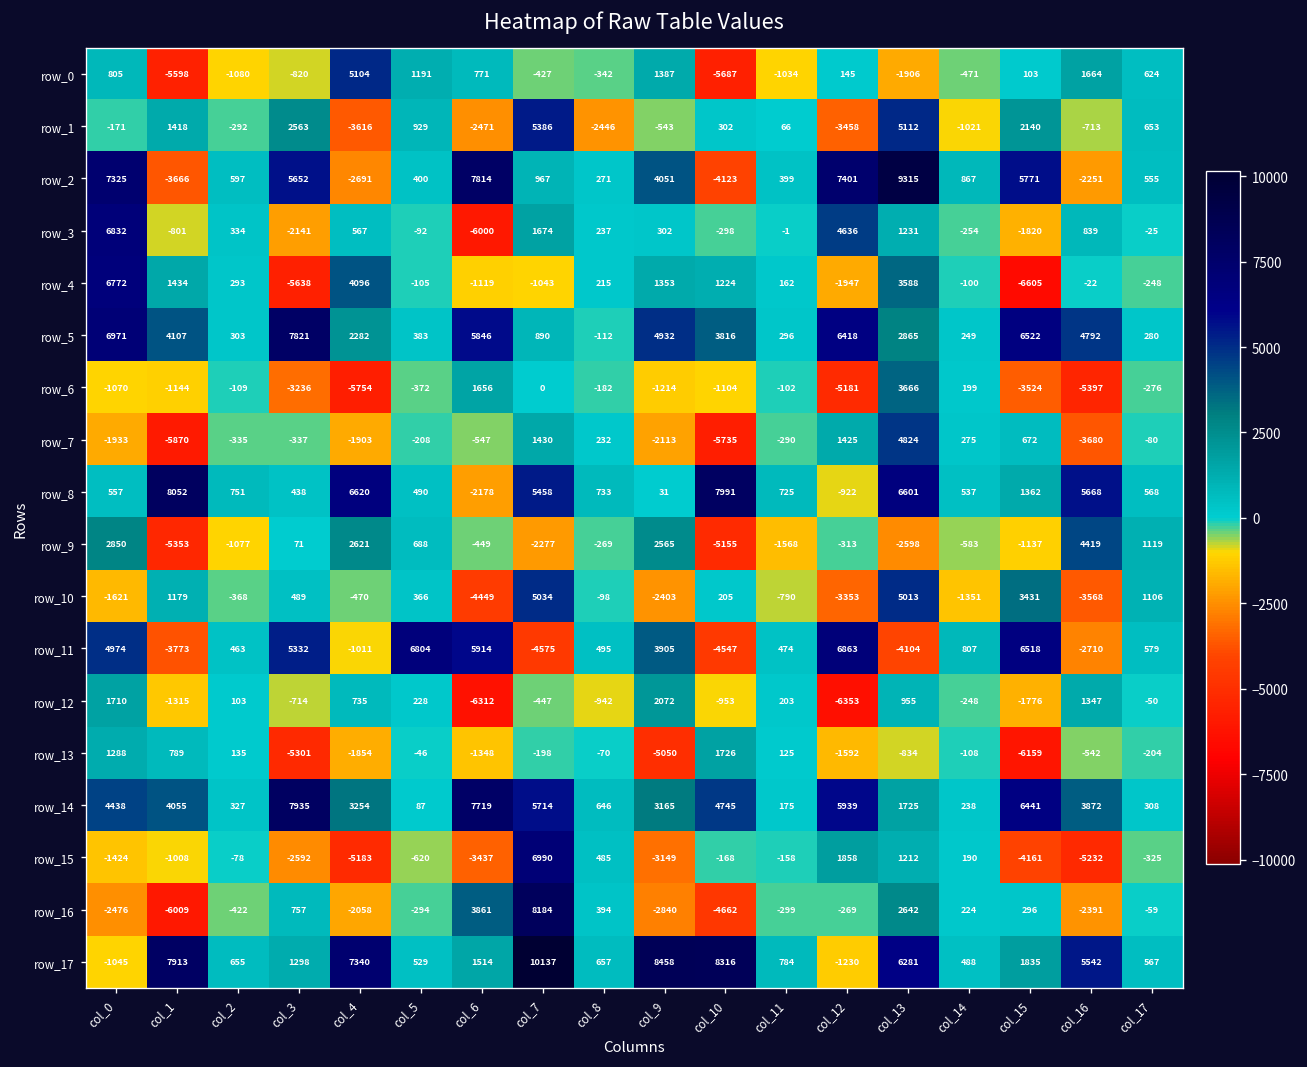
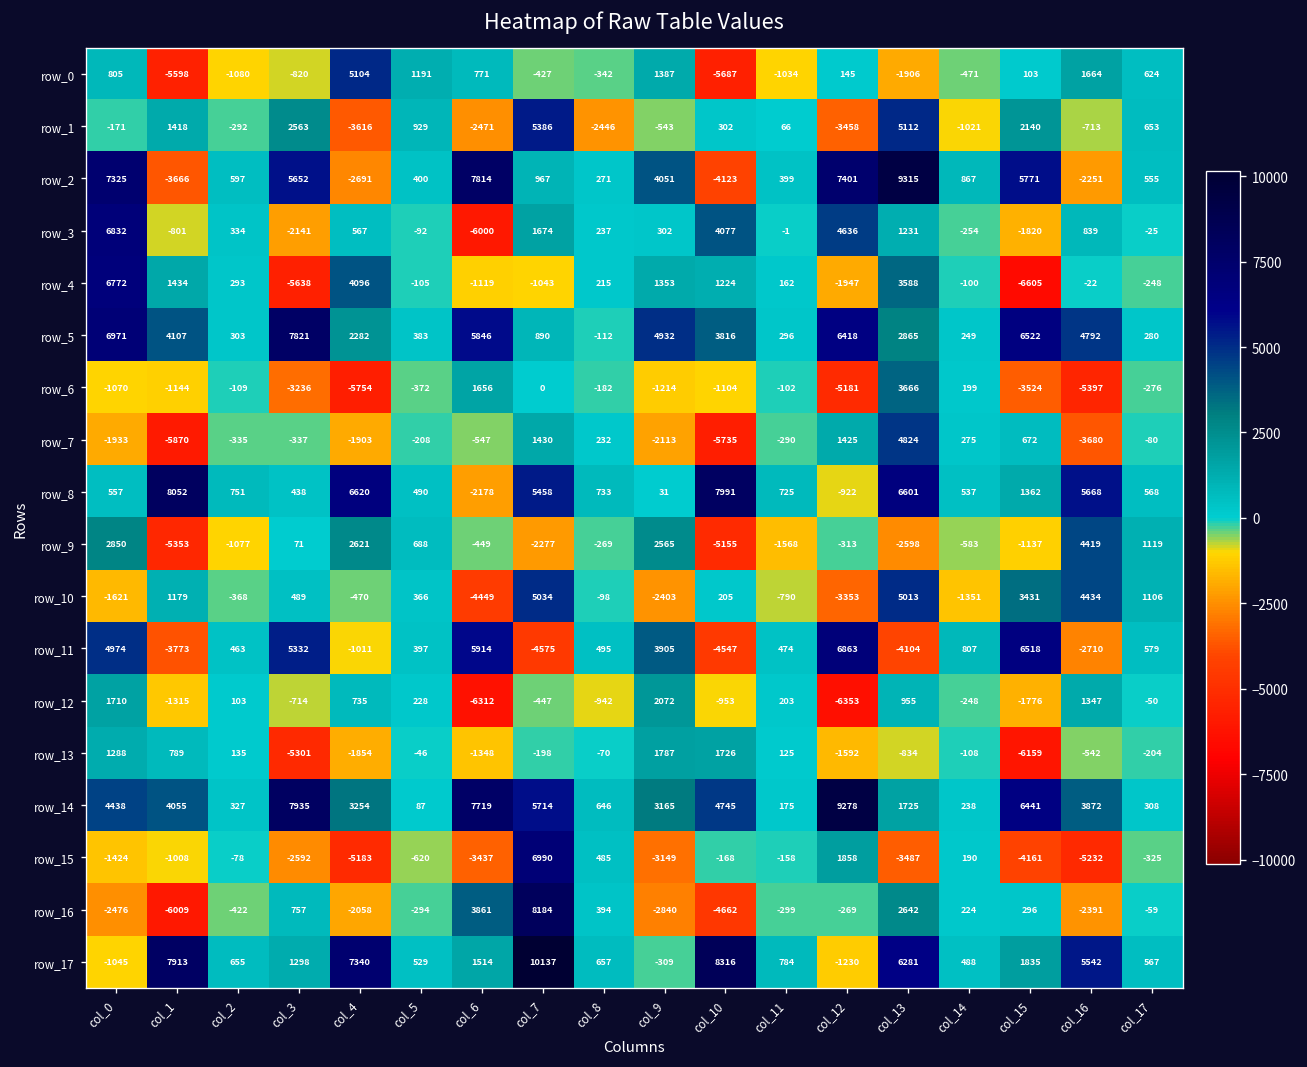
  {
    "row_3": {
      "col_0": 6832,
      "col_1": -801,
      "col_2": 334,
      "col_3": -2141,
      "col_4": 567,
      "col_5": -92,
      "col_6": -6000,
      "col_7": 1674,
      "col_8": 237,
      "col_9": 302,
-     "col_10": -298,
+     "col_10": 4077,
      "col_11": -1,
      "col_12": 4636,
      "col_13": 1231,
      "col_14": -254,
      "col_15": -1820,
      "col_16": 839,
      "col_17": -25
    },
    "row_10": {
      "col_0": -1621,
      "col_1": 1179,
      "col_2": -368,
      "col_3": 489,
      "col_4": -470,
      "col_5": 366,
      "col_6": -4449,
      "col_7": 5034,
      "col_8": -98,
      "col_9": -2403,
      "col_10": 205,
      "col_11": -790,
      "col_12": -3353,
      "col_13": 5013,
      "col_14": -1351,
      "col_15": 3431,
-     "col_16": -3568,
+     "col_16": 4434,
      "col_17": 1106
    },
    "row_11": {
      "col_0": 4974,
      "col_1": -3773,
      "col_2": 463,
      "col_3": 5332,
      "col_4": -1011,
-     "col_5": 6804,
+     "col_5": 397,
      "col_6": 5914,
      "col_7": -4575,
      "col_8": 495,
      "col_9": 3905,
      "col_10": -4547,
      "col_11": 474,
      "col_12": 6863,
      "col_13": -4104,
      "col_14": 807,
      "col_15": 6518,
      "col_16": -2710,
      "col_17": 579
    },
    "row_13": {
      "col_0": 1288,
      "col_1": 789,
      "col_2": 135,
      "col_3": -5301,
      "col_4": -1854,
      "col_5": -46,
      "col_6": -1348,
      "col_7": -198,
      "col_8": -70,
-     "col_9": -5050,
+     "col_9": 1787,
      "col_10": 1726,
      "col_11": 125,
      "col_12": -1592,
      "col_13": -834,
      "col_14": -108,
      "col_15": -6159,
      "col_16": -542,
      "col_17": -204
    },
    "row_14": {
      "col_0": 4438,
      "col_1": 4055,
      "col_2": 327,
      "col_3": 7935,
      "col_4": 3254,
      "col_5": 87,
      "col_6": 7719,
      "col_7": 5714,
      "col_8": 646,
      "col_9": 3165,
      "col_10": 4745,
      "col_11": 175,
-     "col_12": 5939,
+     "col_12": 9278,
      "col_13": 1725,
      "col_14": 238,
      "col_15": 6441,
      "col_16": 3872,
      "col_17": 308
    },
    "row_15": {
      "col_0": -1424,
      "col_1": -1008,
      "col_2": -78,
      "col_3": -2592,
      "col_4": -5183,
      "col_5": -620,
      "col_6": -3437,
      "col_7": 6990,
      "col_8": 485,
      "col_9": -3149,
      "col_10": -168,
      "col_11": -158,
      "col_12": 1858,
-     "col_13": 1212,
+     "col_13": -3487,
      "col_14": 190,
      "col_15": -4161,
      "col_16": -5232,
      "col_17": -325
    },
    "row_17": {
      "col_0": -1045,
      "col_1": 7913,
      "col_2": 655,
      "col_3": 1298,
      "col_4": 7340,
      "col_5": 529,
      "col_6": 1514,
      "col_7": 10137,
      "col_8": 657,
-     "col_9": 8458,
+     "col_9": -309,
      "col_10": 8316,
      "col_11": 784,
      "col_12": -1230,
      "col_13": 6281,
      "col_14": 488,
      "col_15": 1835,
      "col_16": 5542,
      "col_17": 567
    }
  }
